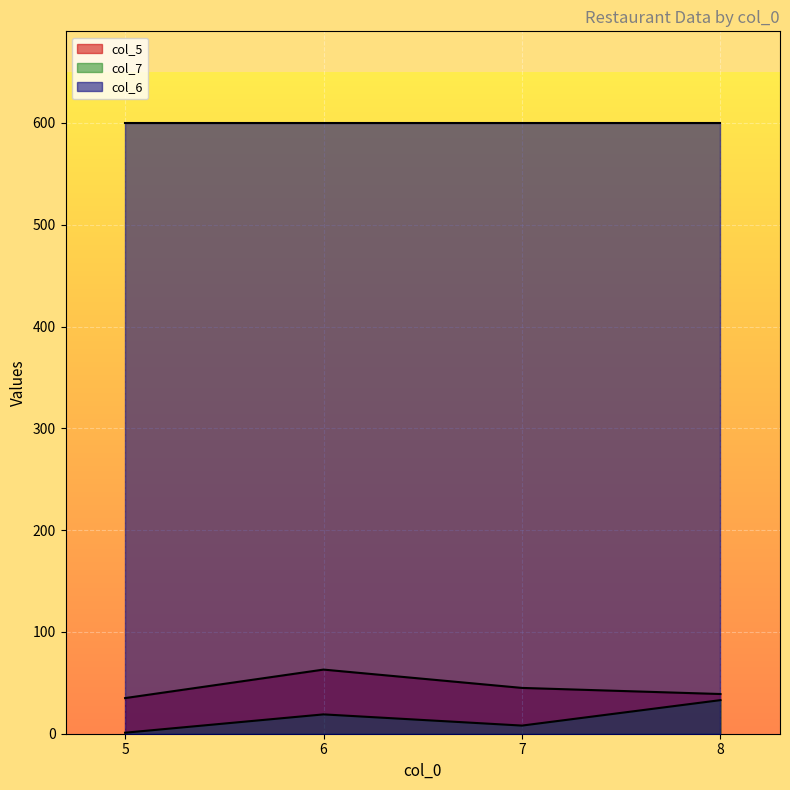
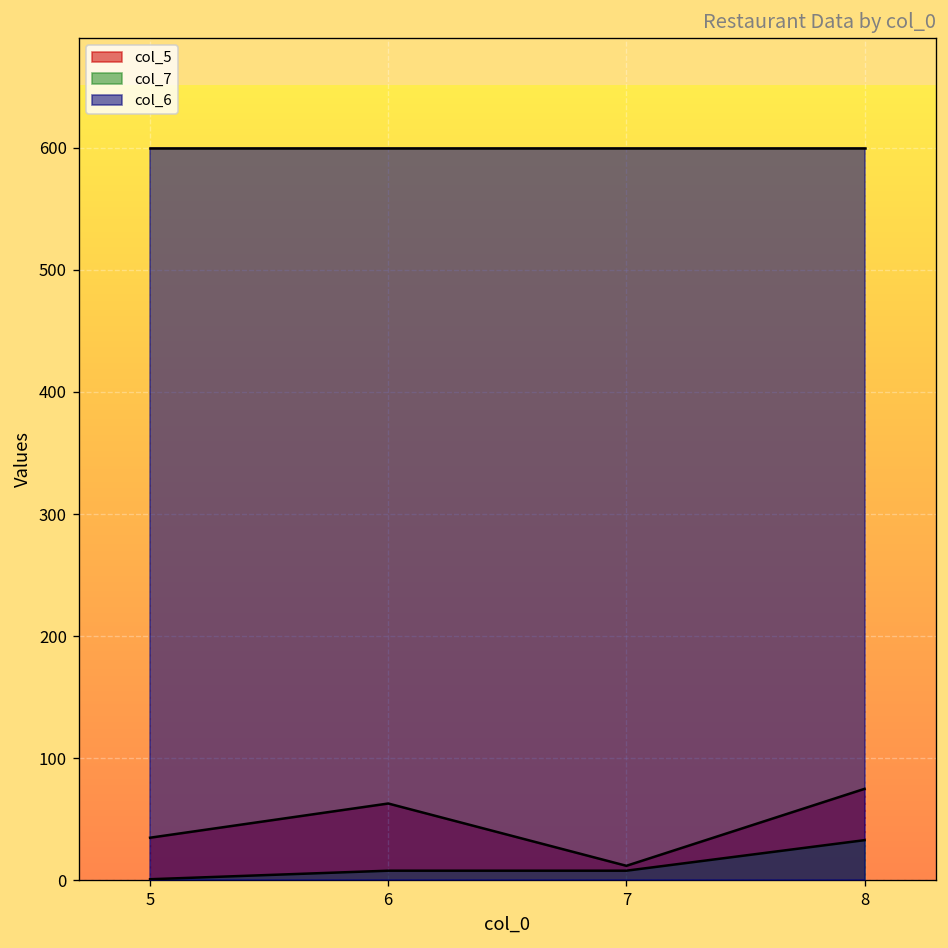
  {
    "col_5": {
      "5": 35,
      "6": 63,
-     "7": 45,
-     "8": 39
+     "7": 12,
+     "8": 75
    },
    "col_7": {
      "5": 1,
-     "6": 19,
+     "6": 8,
      "7": 8,
      "8": 33
    },
    "col_6": {
      "5": 600,
      "6": 600,
      "7": 600,
      "8": 600
    }
  }
